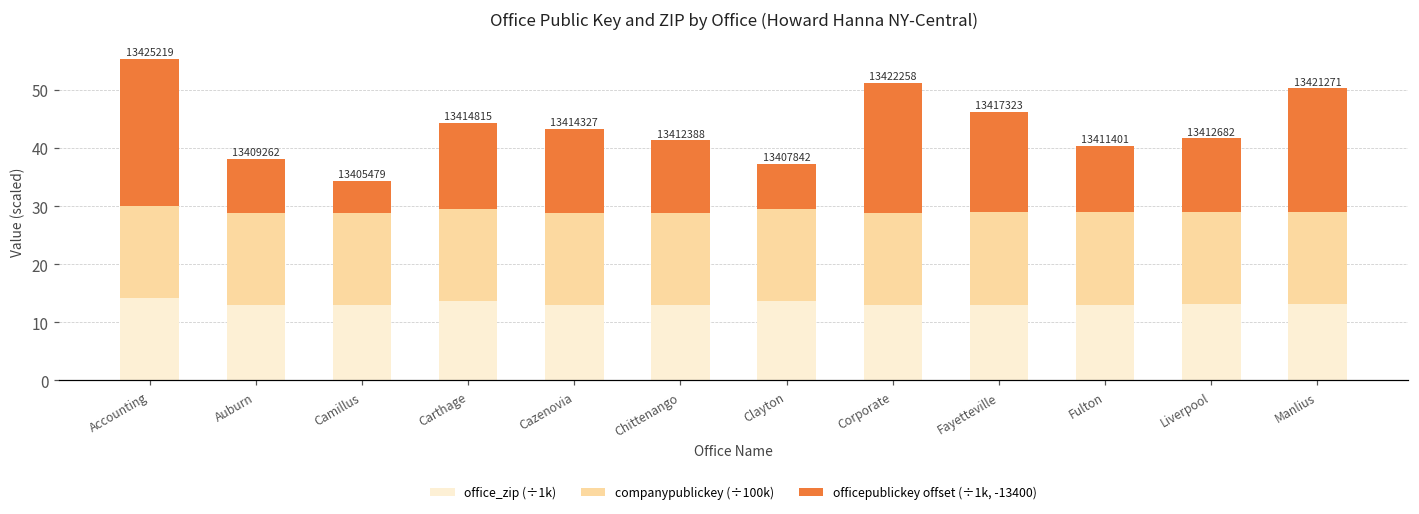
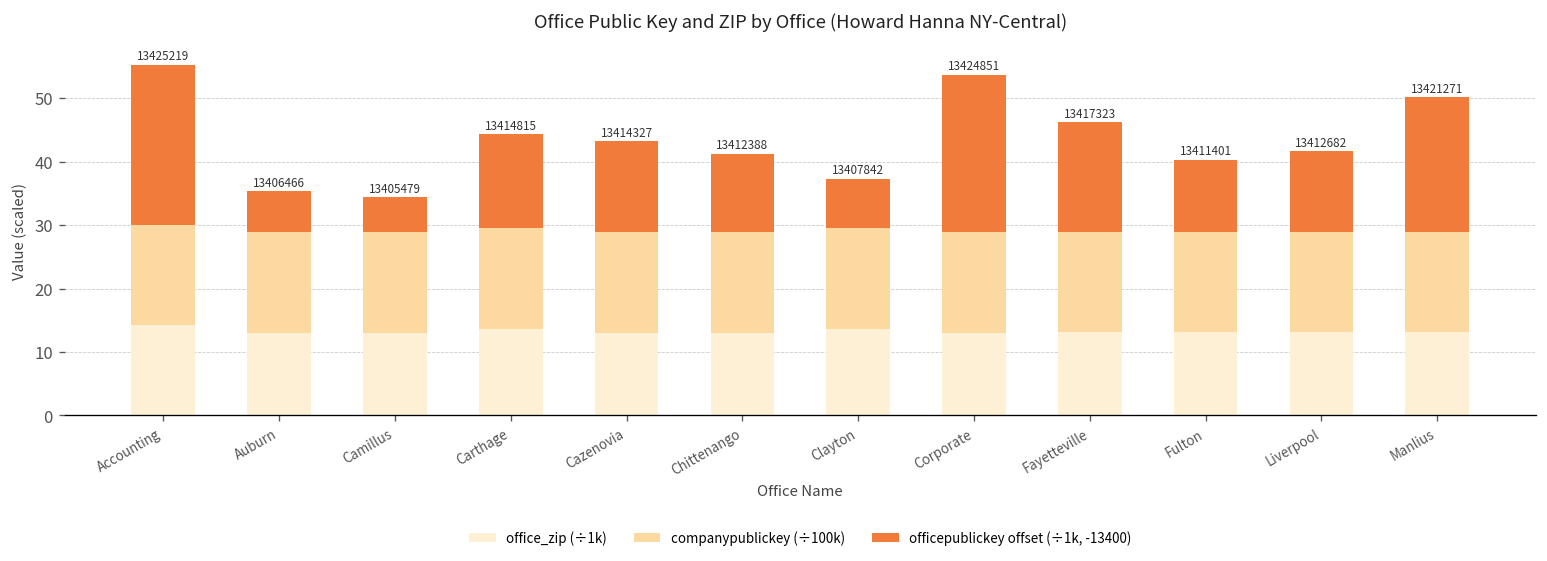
  {
    "officepublickey offset (÷1k, -13400)": {
-     "Auburn": 13409262,
-     "Corporate": 13422258
+     "Auburn": 13406466,
+     "Corporate": 13424851
    }
  }
